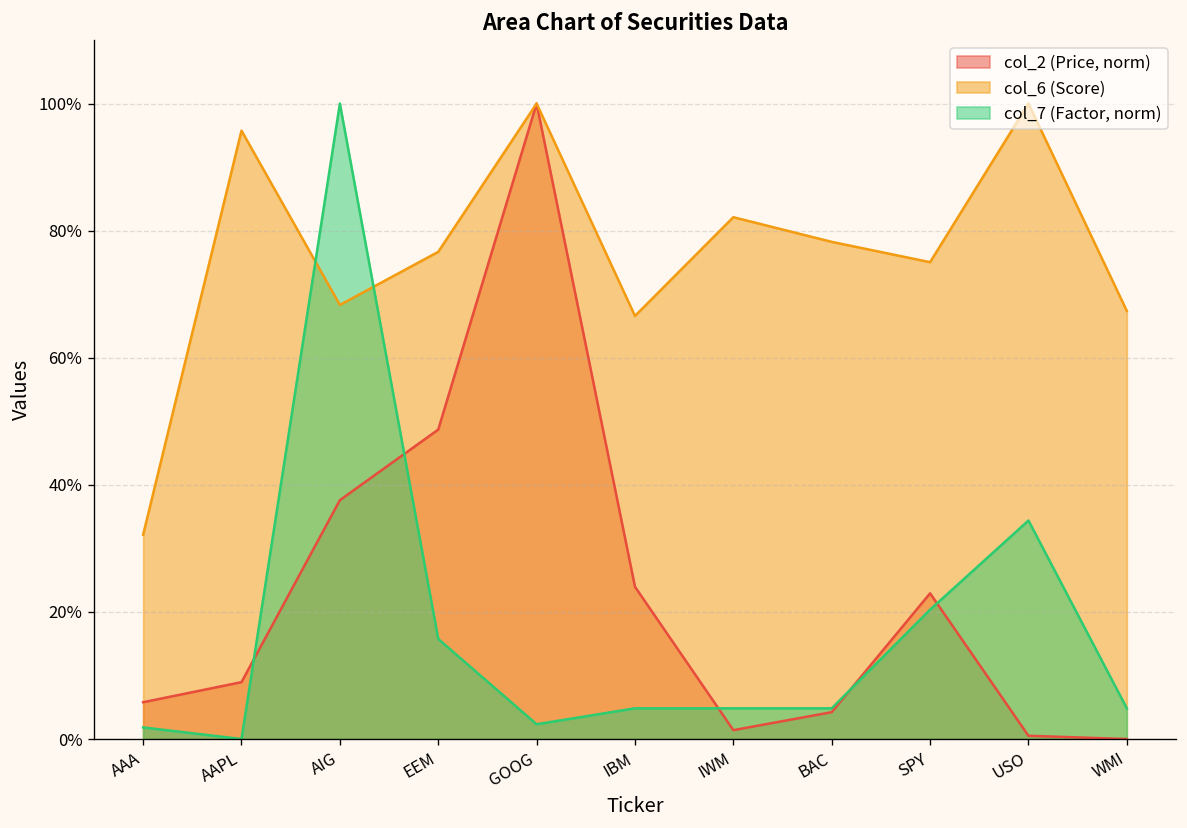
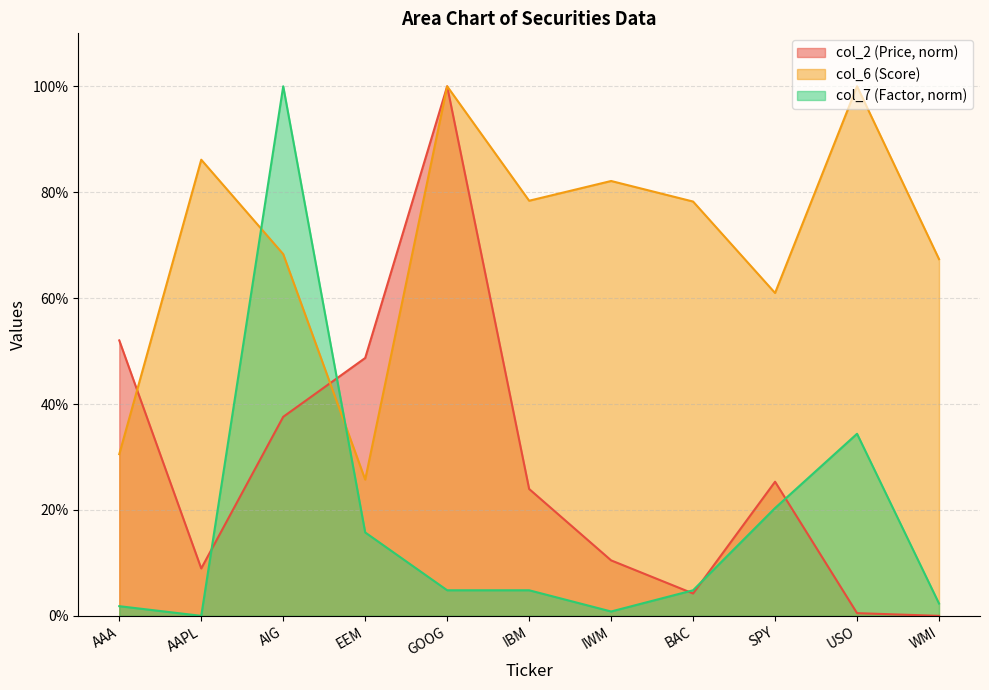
  {
    "col_2 (Price, norm)": {
-     "AAA": "6%",
+     "AAA": "52%",
      "AAPL": "9%",
      "AIG": "38%",
      "EEM": "49%",
      "IBM": "24%",
-     "IWM": "1%",
+     "IWM": "10%",
      "BAC": "4%",
-     "SPY": "23%",
+     "SPY": "25%",
      "USO": "1%",
      "WMI": "0%"
    },
    "col_6 (Score)": {
-     "AAA": "32%",
-     "AAPL": "96%",
+     "AAA": "31%",
+     "AAPL": "86%",
      "AIG": "68%",
-     "EEM": "77%",
-     "IBM": "67%",
+     "EEM": "26%",
+     "IBM": "78%",
      "IWM": "82%",
      "BAC": "78%",
-     "SPY": "75%",
+     "SPY": "61%",
      "WMI": "67%"
    },
    "col_7 (Factor, norm)": {
      "AAA": "2%",
      "AAPL": "0%",
      "AIG": "100%",
      "EEM": "16%",
-     "GOOG": "2%",
+     "GOOG": "5%",
      "IBM": "5%",
-     "IWM": "5%",
+     "IWM": "1%",
      "BAC": "5%",
      "SPY": "20%",
      "USO": "34%",
-     "WMI": "5%"
+     "WMI": "2%"
    }
  }
